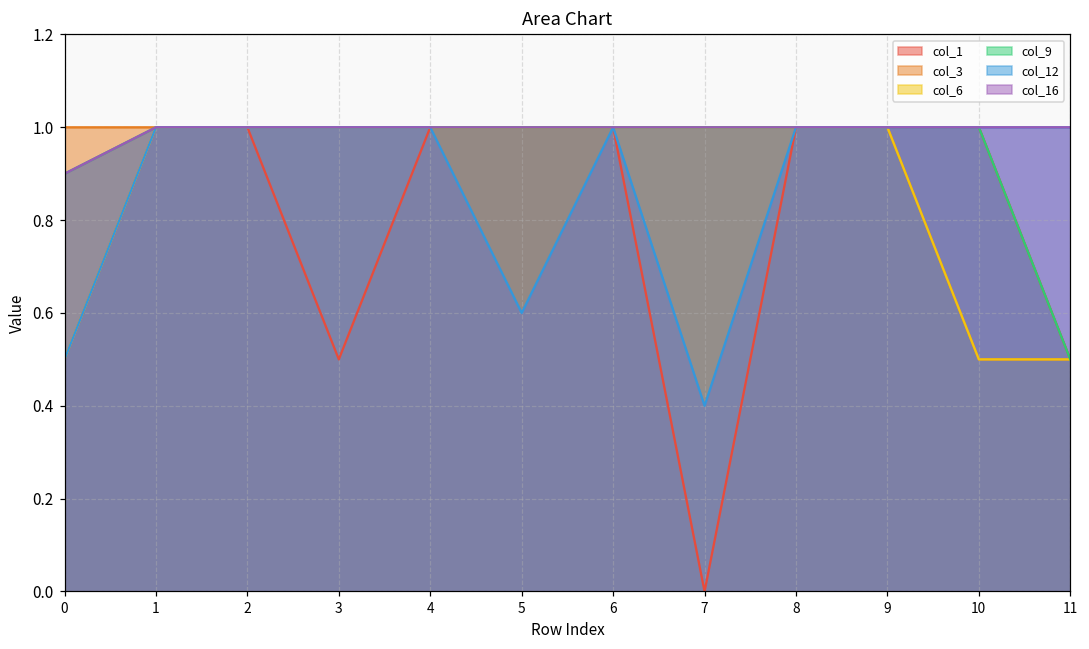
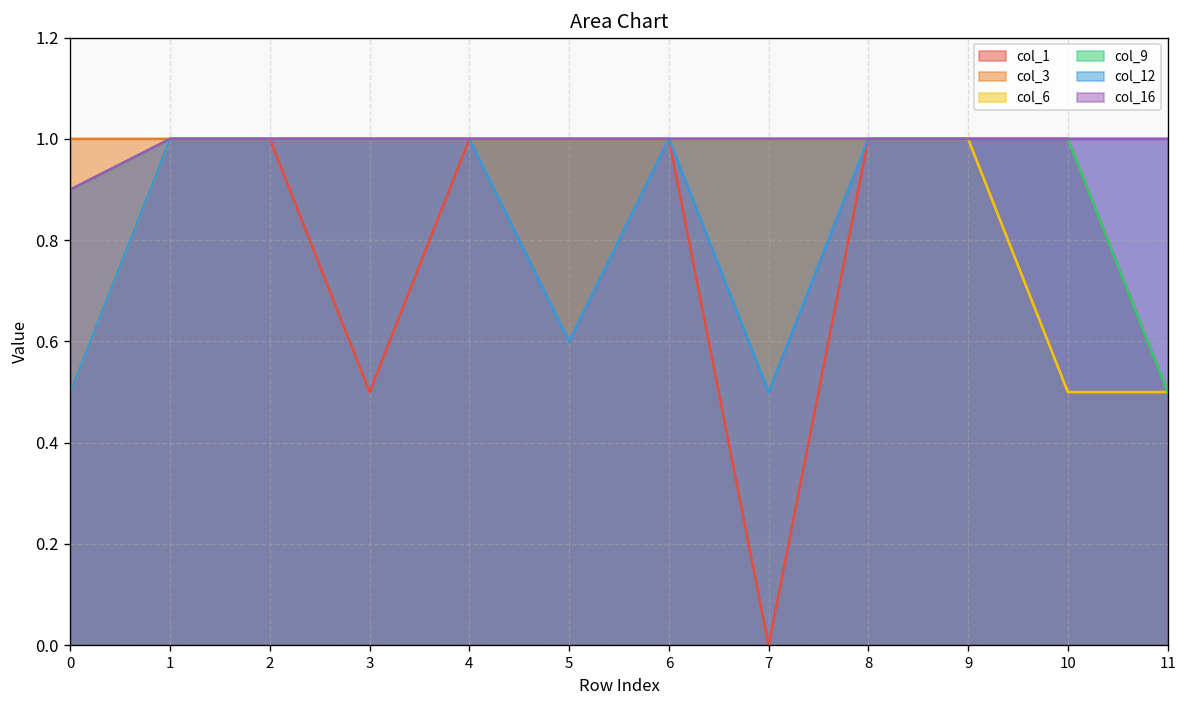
  {
    "col_12": {
      "5": 0.6,
-     "7": 0.4
+     "7": 0.5
    }
  }
